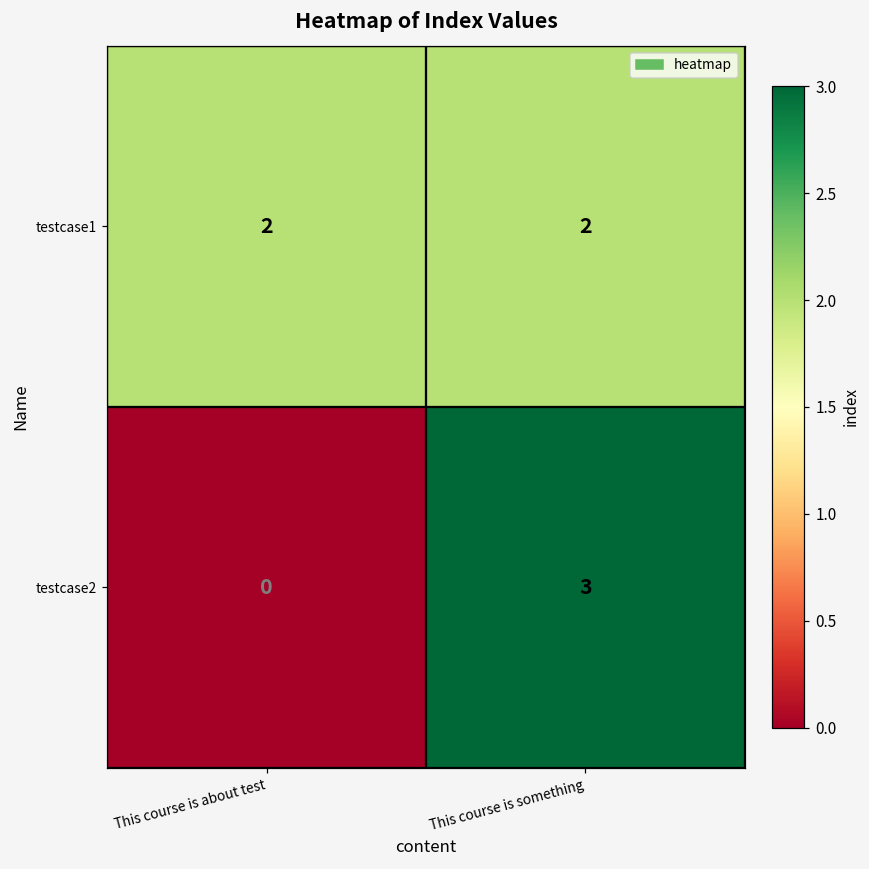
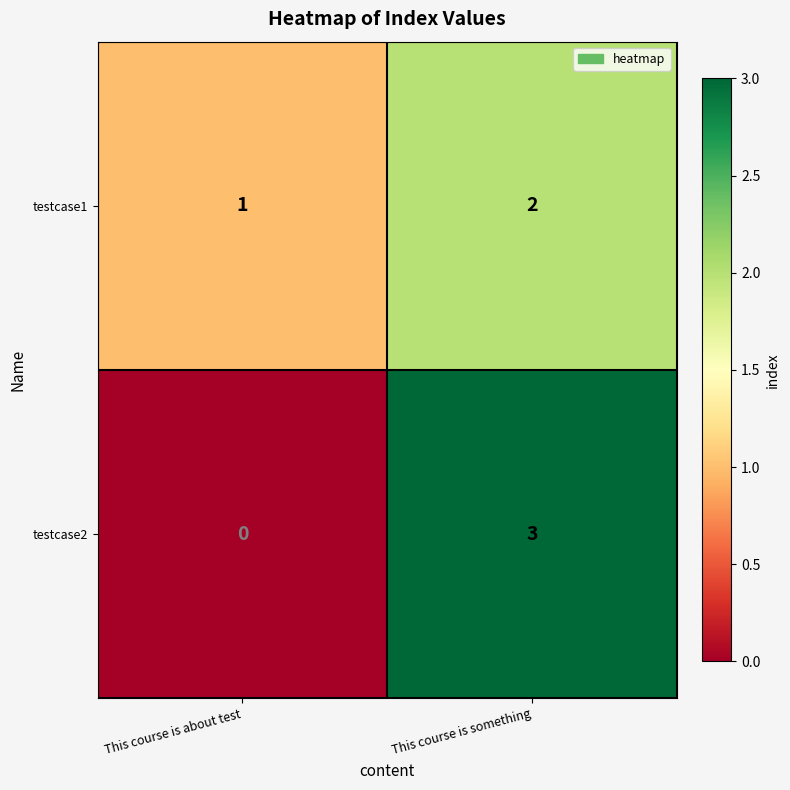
  {
    "testcase1": {
-     "This course is about test": 2,
+     "This course is about test": 1,
      "This course is something": 2
    },
    "testcase2": {
      "This course is about test": 0,
      "This course is something": 3
    }
  }
